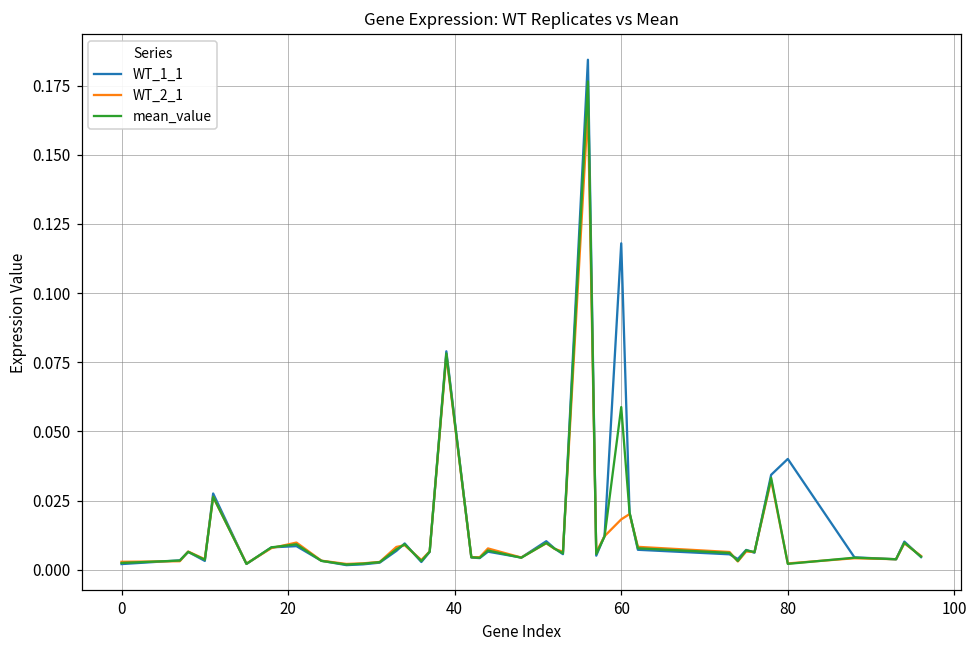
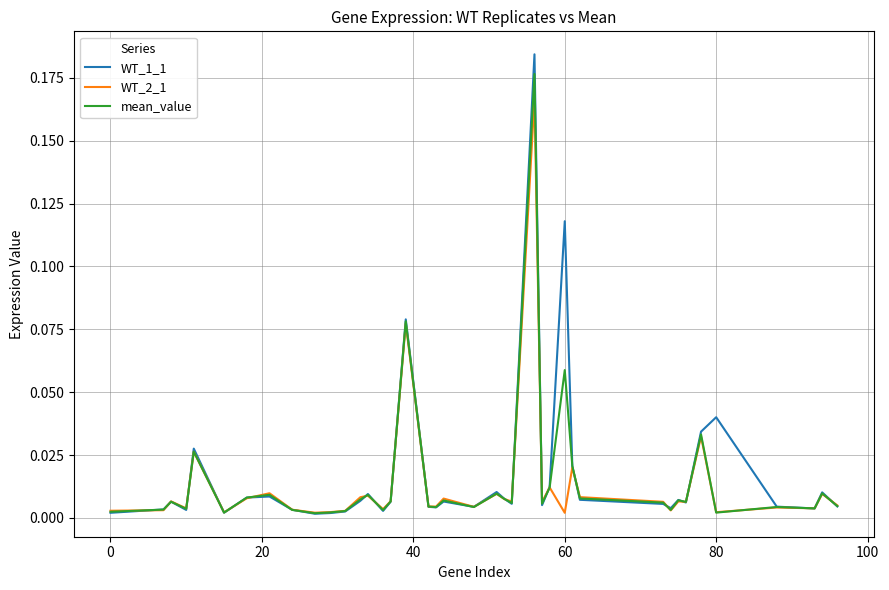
  {
    "WT_1_1": {
      "60": 0.118,
      "80": 0.040
    },
    "WT_2_1": {
-     "60": 0.018
+     "60": 0.002
    },
    "mean_value": {
      "60": 0.059
    }
  }
